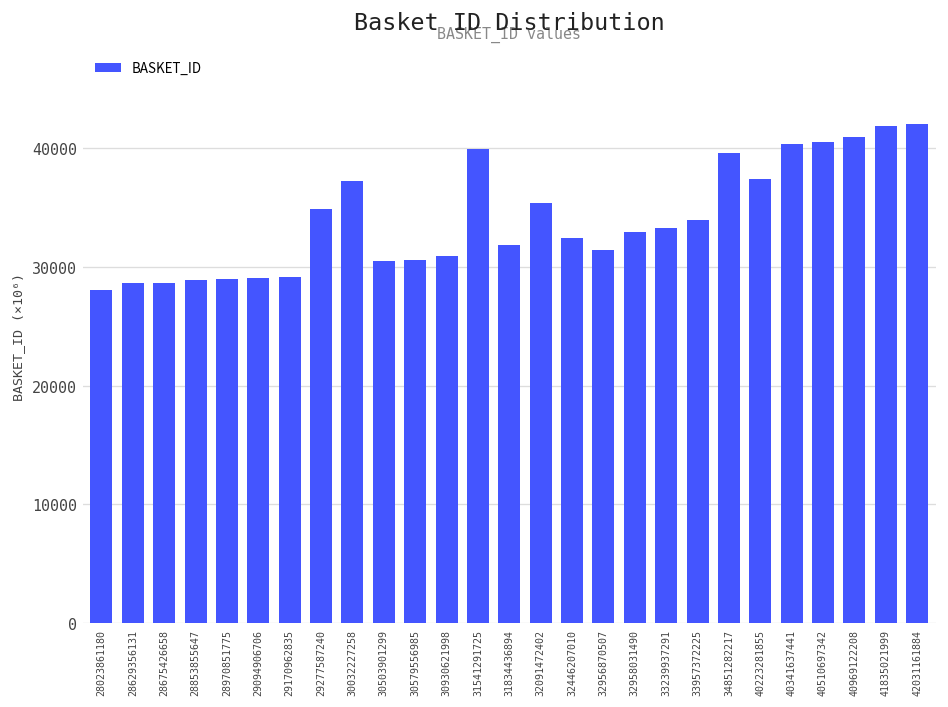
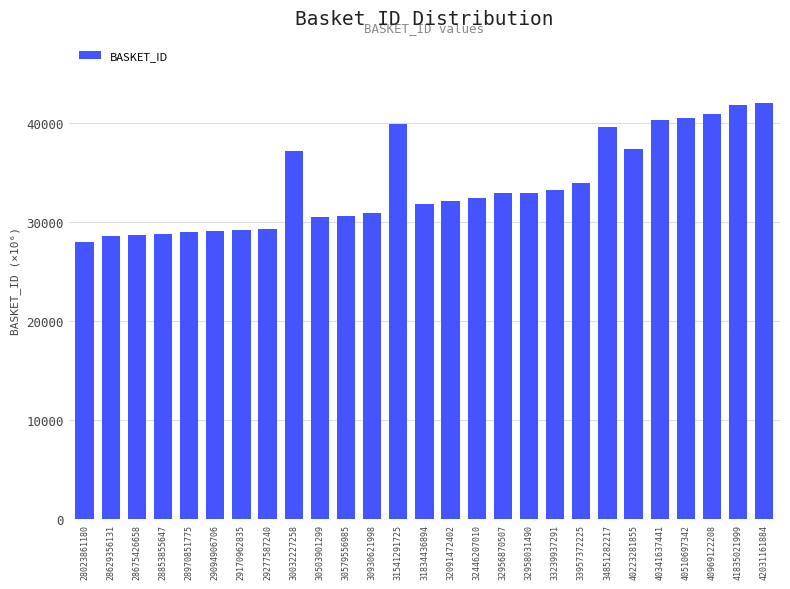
  {
    "28023861180": 28000,
    "28629356131": 29000,
    "28675426658": 29000,
    "28853855647": 29000,
    "28970851775": 29000,
    "29094906706": 29000,
    "29170962835": 29000,
-   "29277587240": 35000,
+   "29277587240": 29000,
    "30032227258": 37000,
    "30503901299": 31000,
    "30579556985": 31000,
    "30930621998": 31000,
    "31541291725": 40000,
    "31834436894": 32000,
-   "32091472402": 35000,
+   "32091472402": 32000,
    "32446207010": 32000,
-   "32956870507": 31000,
+   "32956870507": 33000,
    "32958031490": 33000,
    "33239937291": 33000,
    "33957372225": 34000,
    "34851282217": 40000,
    "40223281855": 37000,
    "40341637441": 40000,
    "40510697342": 41000,
    "40969122208": 41000,
    "41835021999": 42000,
    "42031161884": 42000
  }
